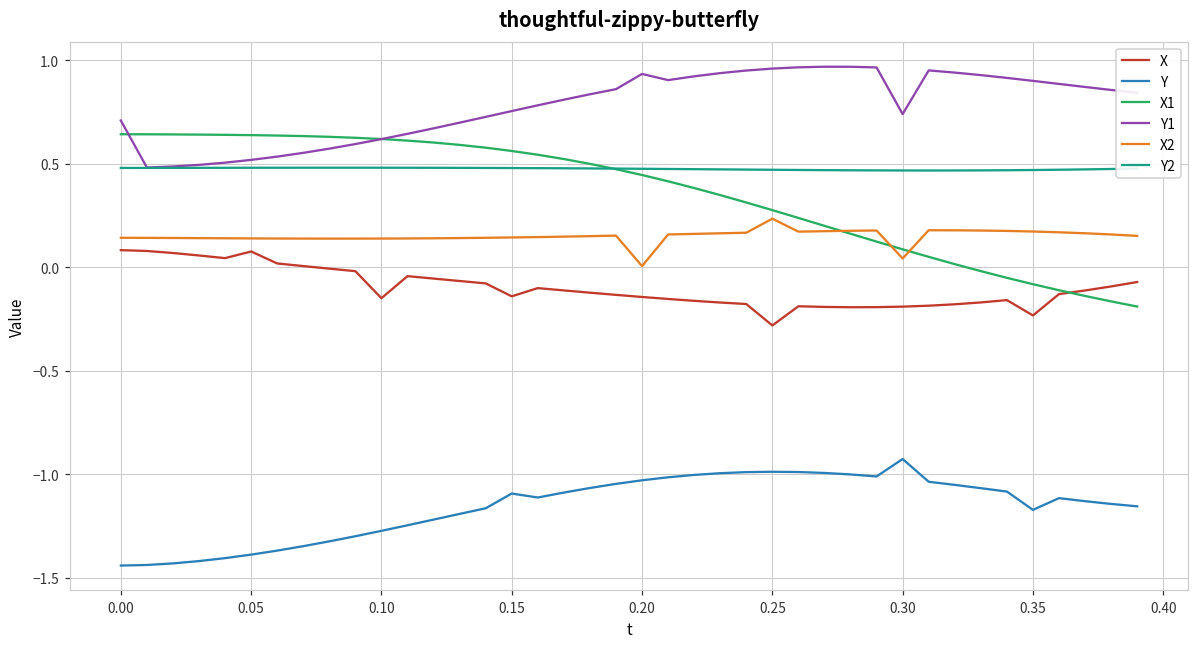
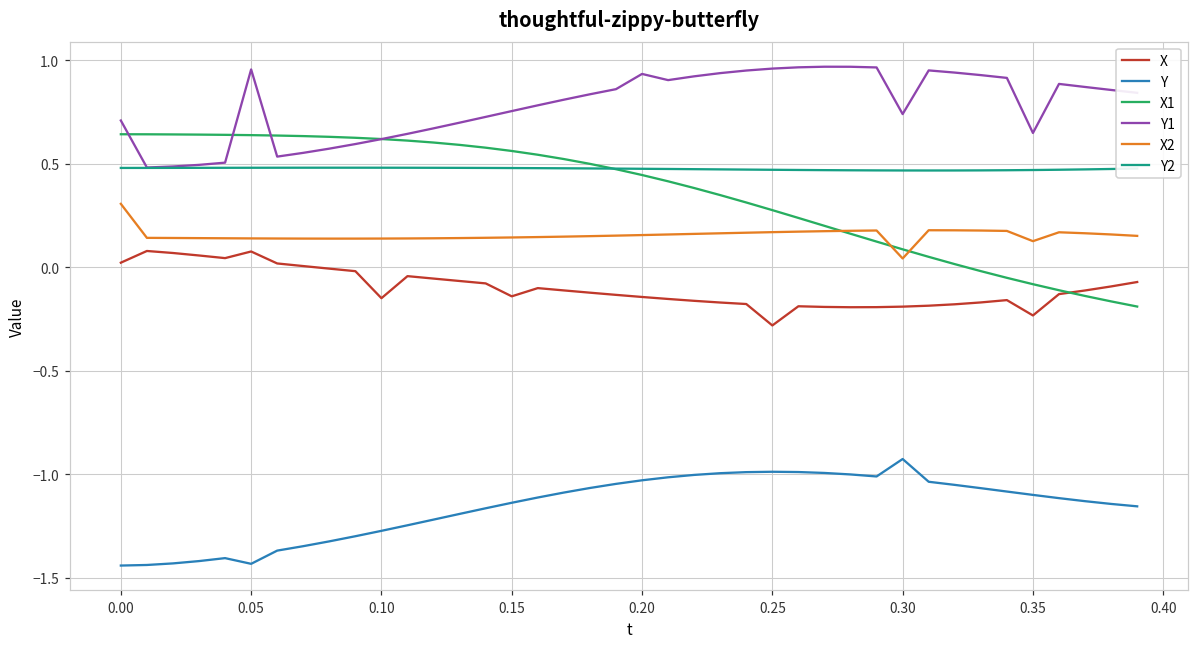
  {
    "X": {
-     "0.00": 0.08,
+     "0.00": 0.02,
      "0.05": 0.08,
      "0.10": -0.15,
      "0.15": -0.14,
      "0.20": -0.14,
      "0.25": -0.28,
      "0.30": -0.19,
      "0.35": -0.23
    },
    "Y": {
      "0.00": -1.44,
-     "0.05": -1.39,
+     "0.05": -1.43,
      "0.10": -1.27,
-     "0.15": -1.09,
+     "0.15": -1.14,
      "0.20": -1.03,
      "0.25": -0.99,
      "0.30": -0.93,
-     "0.35": -1.17
+     "0.35": -1.10
    },
    "Y1": {
      "0.00": 0.71,
-     "0.05": 0.52,
+     "0.05": 0.95,
      "0.15": 0.75,
      "0.20": 0.93,
      "0.25": 0.96,
      "0.30": 0.74,
-     "0.35": 0.90
+     "0.35": 0.65
    },
    "X2": {
-     "0.00": 0.14,
+     "0.00": 0.31,
      "0.05": 0.14,
      "0.10": 0.14,
      "0.15": 0.14,
-     "0.20": 0.01,
-     "0.25": 0.23,
+     "0.20": 0.16,
+     "0.25": 0.17,
      "0.30": 0.04,
-     "0.35": 0.17
+     "0.35": 0.13
    }
  }
